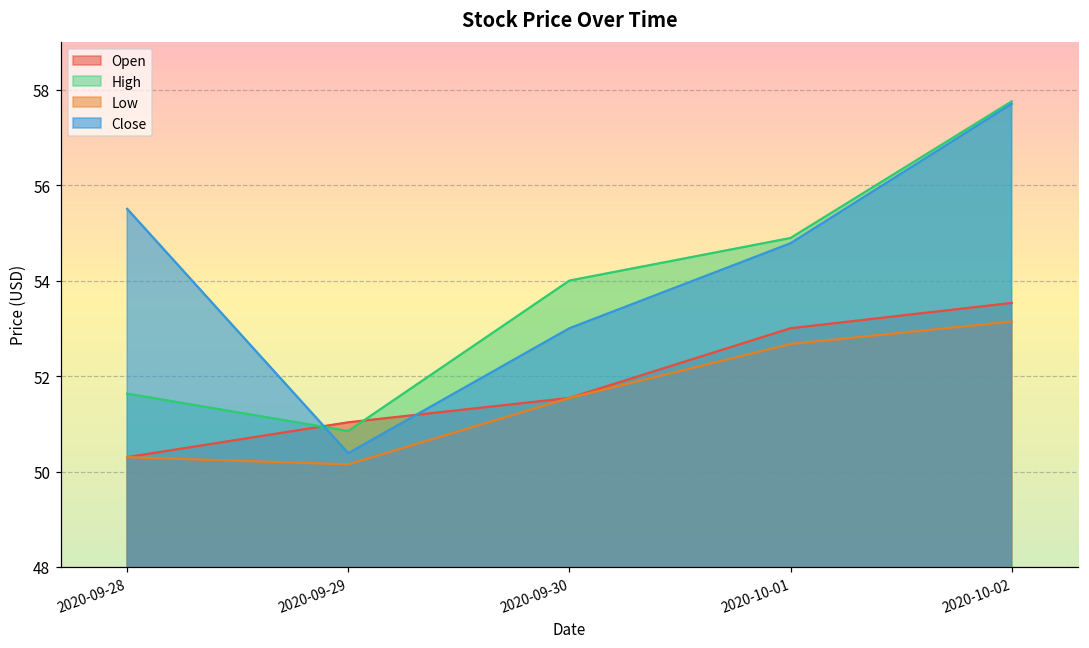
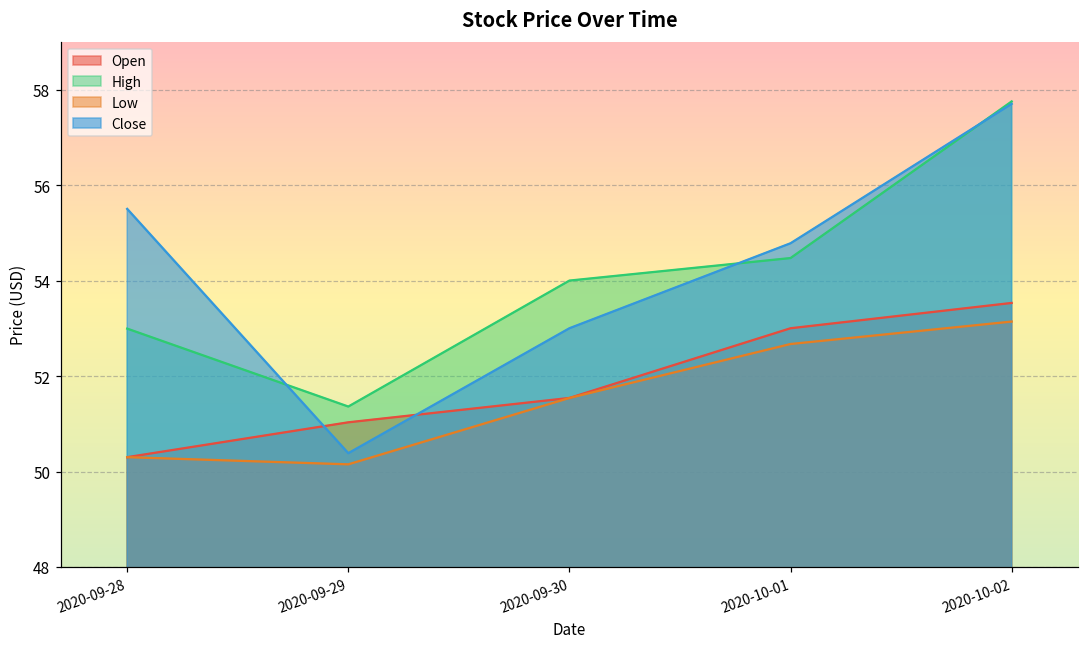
  {
    "High": {
-     "2020-09-28": 51.6,
-     "2020-09-29": 50.8,
+     "2020-09-28": 53.0,
+     "2020-09-29": 51.4,
      "2020-09-30": 54.0,
-     "2020-10-01": 54.9
+     "2020-10-01": 54.5
    },
    "Close": {
      "2020-09-28": 55.5,
      "2020-09-29": 50.4,
      "2020-09-30": 53.0,
      "2020-10-01": 54.8
    }
  }
